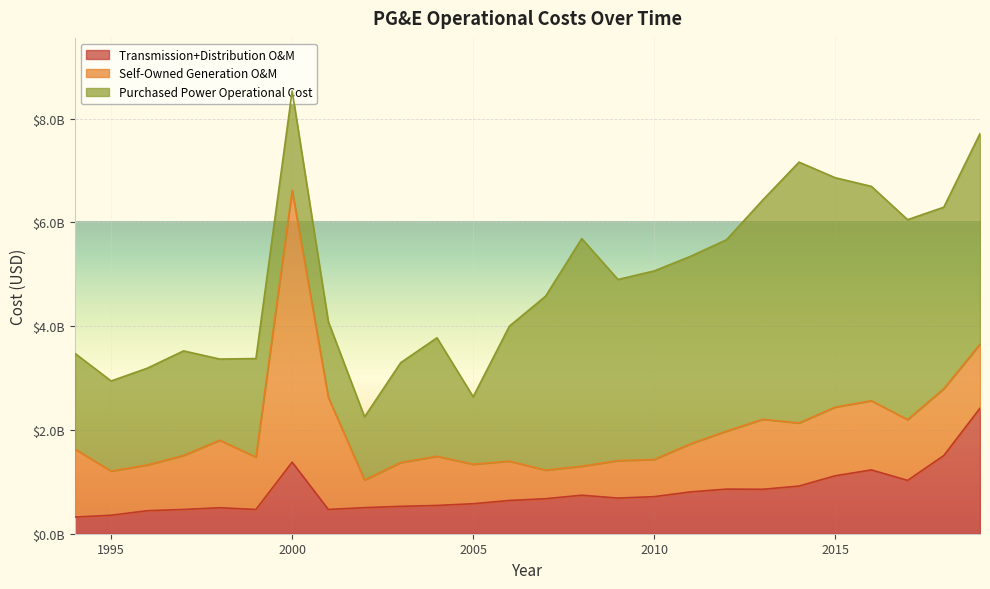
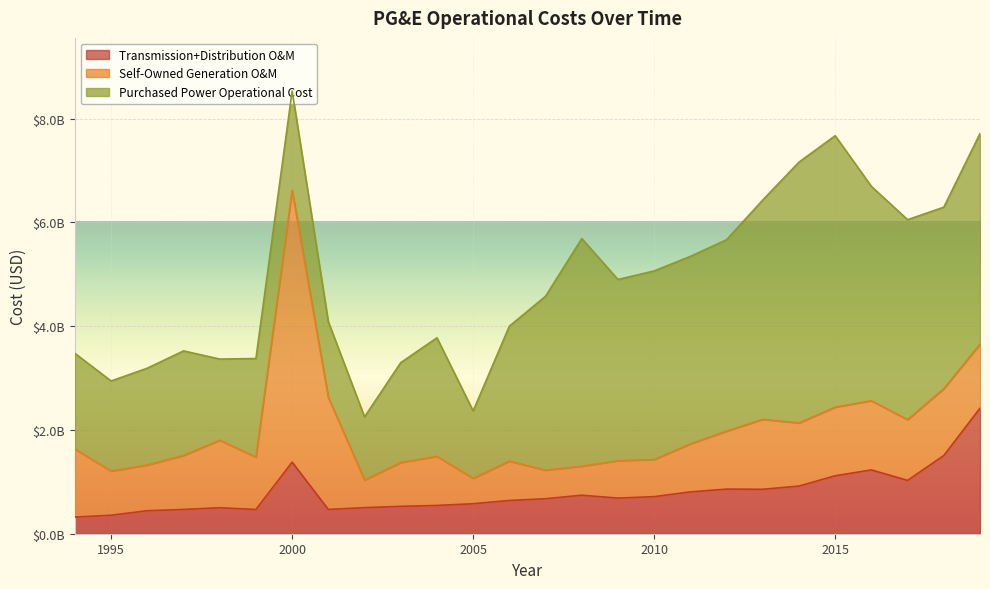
  {
    "Transmission+Distribution O&M": {
      "1995": "$400000000",
      "2000": "$1400000000",
      "2005": "$600000000",
      "2010": "$700000000",
      "2015": "$1100000000"
    },
    "Self-Owned Generation O&M": {
      "1995": "$900000000",
      "2000": "$5200000000",
-     "2005": "$800000000",
+     "2005": "$500000000",
      "2010": "$700000000",
      "2015": "$1300000000"
    },
    "Purchased Power Operational Cost": {
      "1995": "$1700000000",
      "2005": "$1300000000",
      "2010": "$3600000000",
-     "2015": "$4400000000"
+     "2015": "$5200000000"
    }
  }
